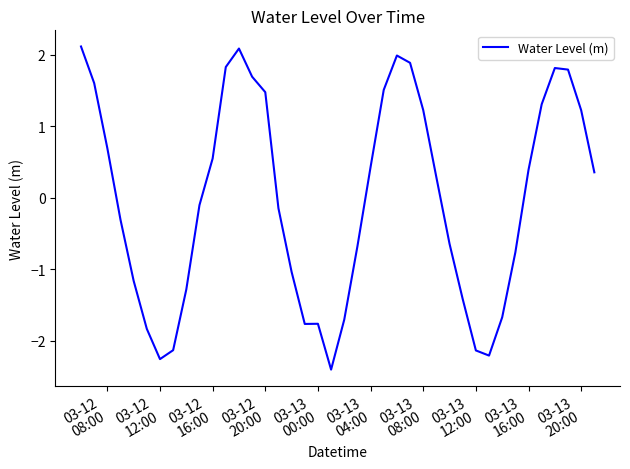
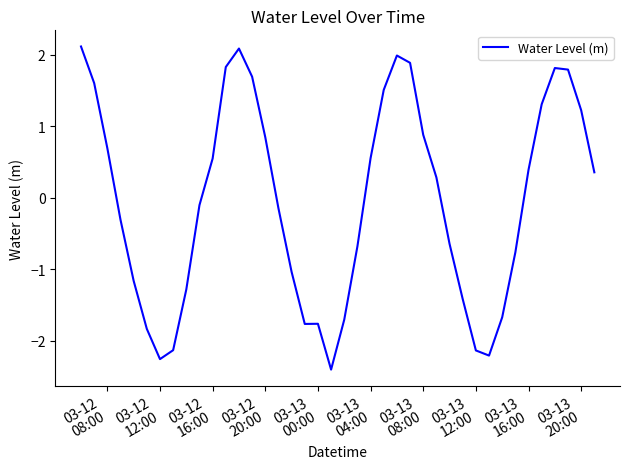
  {
    "03-12 08:00": 0.7,
    "03-12 12:00": -2.3,
    "03-12 16:00": 0.5,
-   "03-12 20:00": 1.5,
+   "03-12 20:00": 0.8,
    "03-13 00:00": -1.8,
-   "03-13 04:00": 0.4,
-   "03-13 08:00": 1.2,
+   "03-13 04:00": 0.6,
+   "03-13 08:00": 0.9,
    "03-13 12:00": -2.1,
    "03-13 16:00": 0.4,
    "03-13 20:00": 1.2
  }
